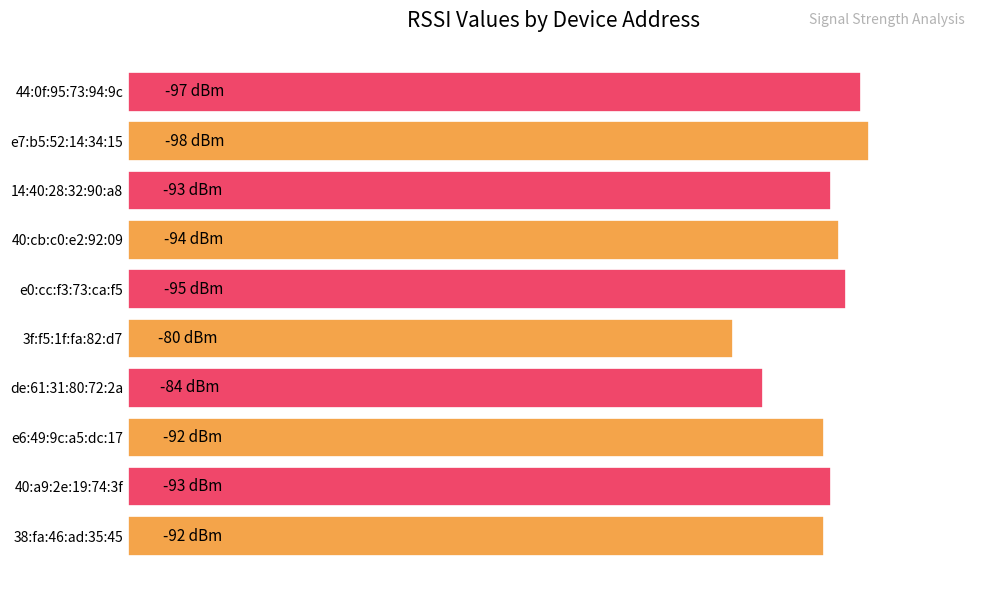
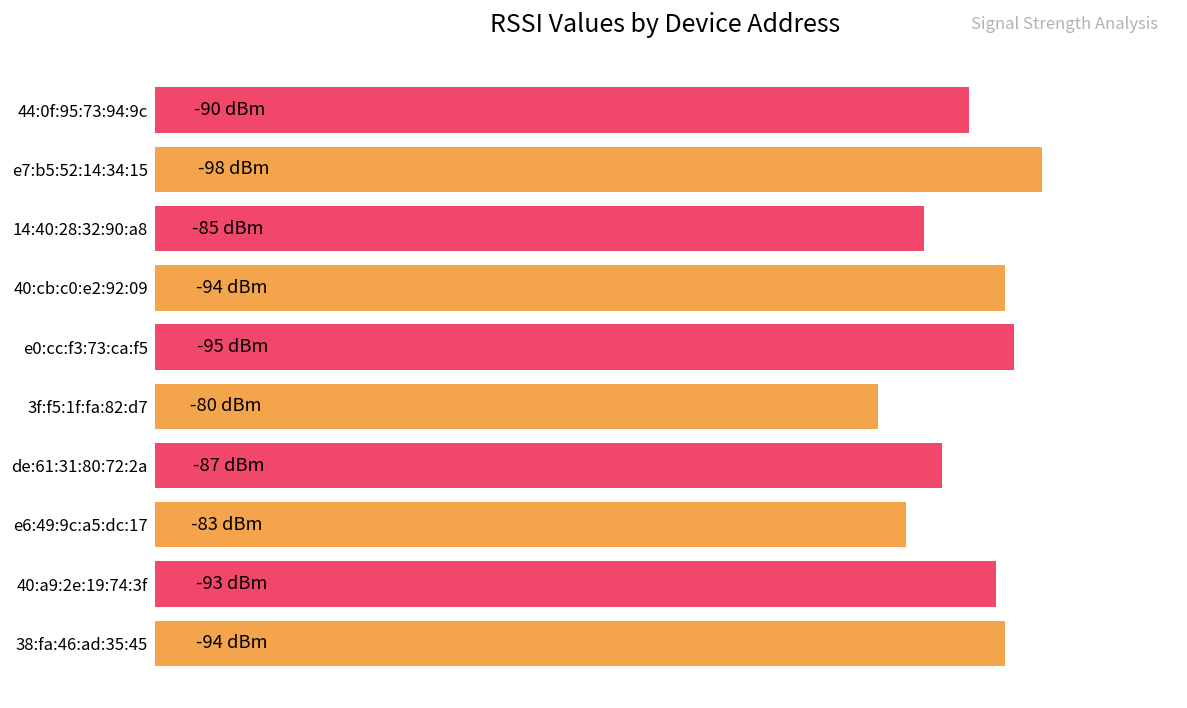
  {
-   "44:0f:95:73:94:9c": -97,
-   "14:40:28:32:90:a8": -93,
-   "de:61:31:80:72:2a": -84,
-   "e6:49:9c:a5:dc:17": -92,
-   "38:fa:46:ad:35:45": -92
+   "44:0f:95:73:94:9c": -90,
+   "14:40:28:32:90:a8": -85,
+   "de:61:31:80:72:2a": -87,
+   "e6:49:9c:a5:dc:17": -83,
+   "38:fa:46:ad:35:45": -94
  }
